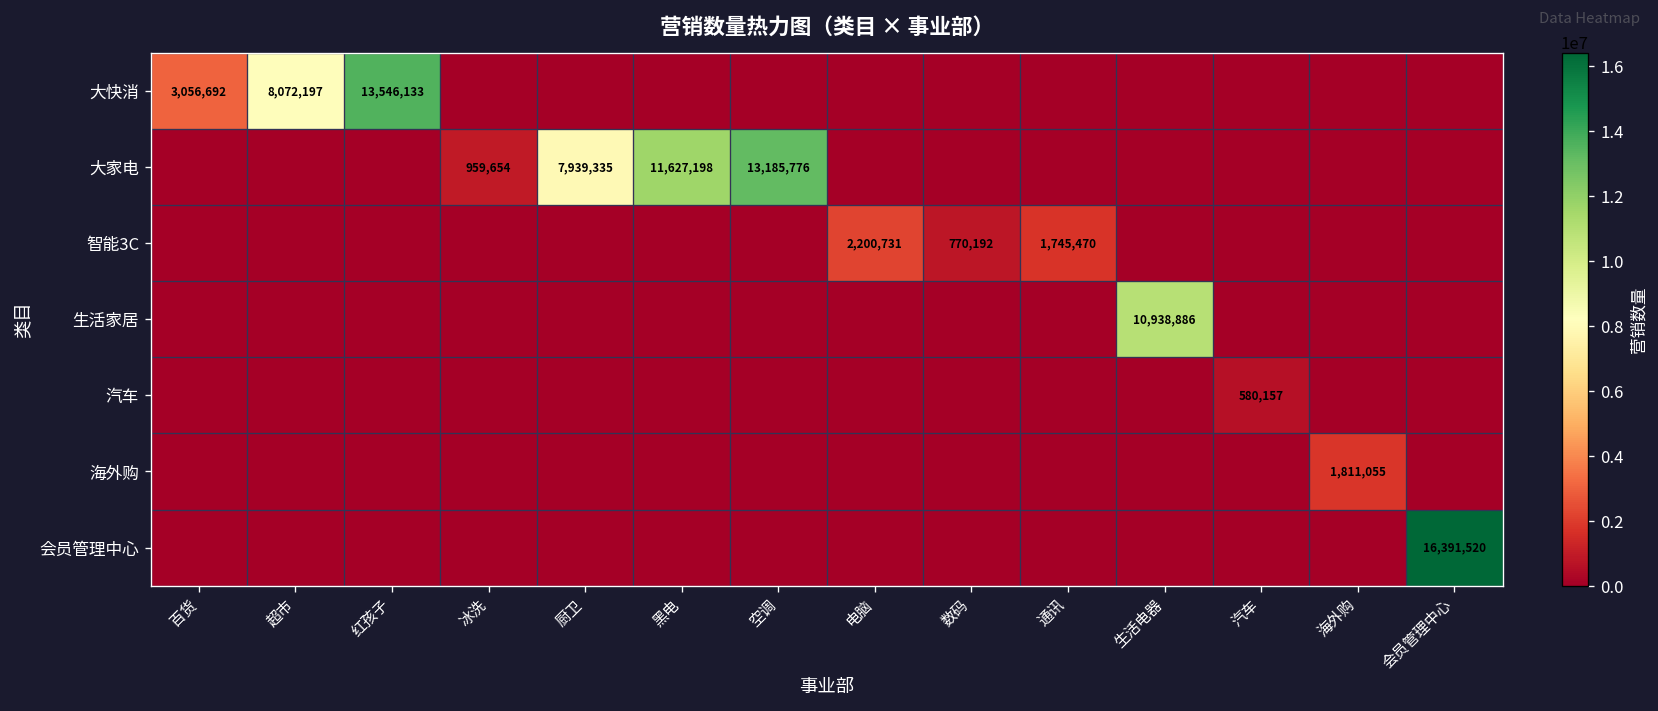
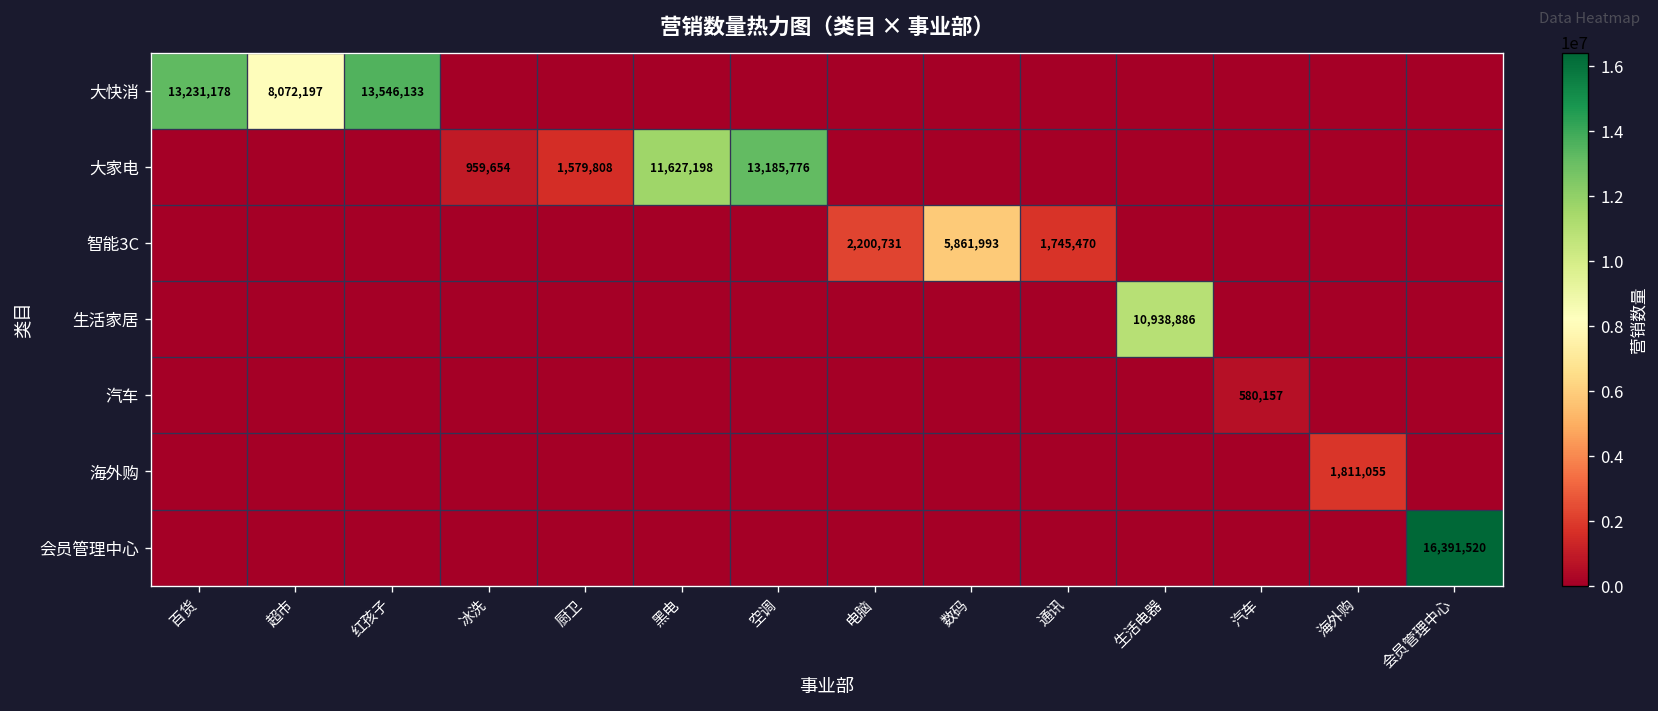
  {
    "大快消": {
-     "百货": "3,056,692",
+     "百货": "13,231,178",
      "超市": "8,072,197",
      "红孩子": "13,546,133"
    },
    "大家电": {
      "冰洗": "959,654",
-     "厨卫": "7,939,335",
+     "厨卫": "1,579,808",
      "黑电": "11,627,198",
      "空调": "13,185,776"
    },
    "智能3C": {
      "电脑": "2,200,731",
-     "数码": "770,192",
+     "数码": "5,861,993",
      "通讯": "1,745,470"
    },
    "生活家居": {
      "生活电器": "10,938,886"
    },
    "汽车": {
      "汽车": "580,157"
    },
    "海外购": {
      "海外购": "1,811,055"
    },
    "会员管理中心": {
      "会员管理中心": "16,391,520"
    }
  }
